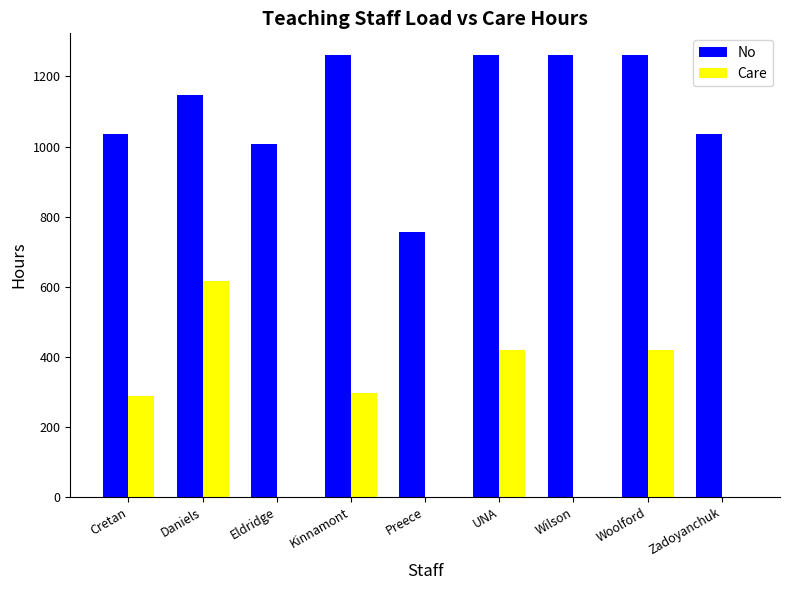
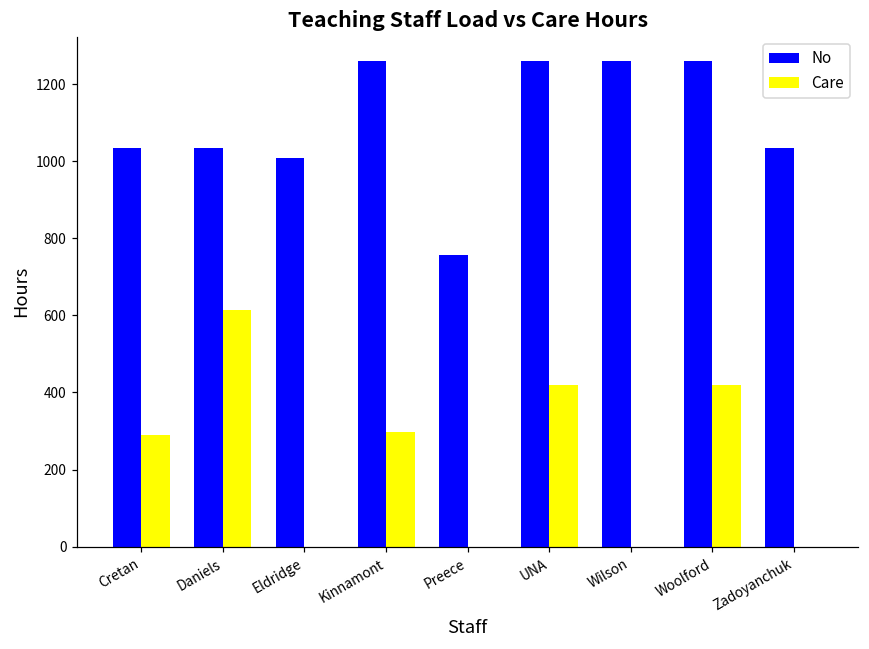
  {
    "No": {
      "Cretan": 1040,
-     "Daniels": 1150,
+     "Daniels": 1040,
      "Eldridge": 1010,
      "Kinnamont": 1260,
      "Preece": 760,
      "UNA": 1260,
      "Wilson": 1260,
      "Woolford": 1260,
      "Zadoyanchuk": 1040
    },
    "Care": {
      "Cretan": 290,
      "Daniels": 620,
      "Eldridge": 0,
      "Kinnamont": 300,
      "Preece": 0,
      "UNA": 420,
      "Wilson": 0,
      "Woolford": 420,
      "Zadoyanchuk": 0
    }
  }
